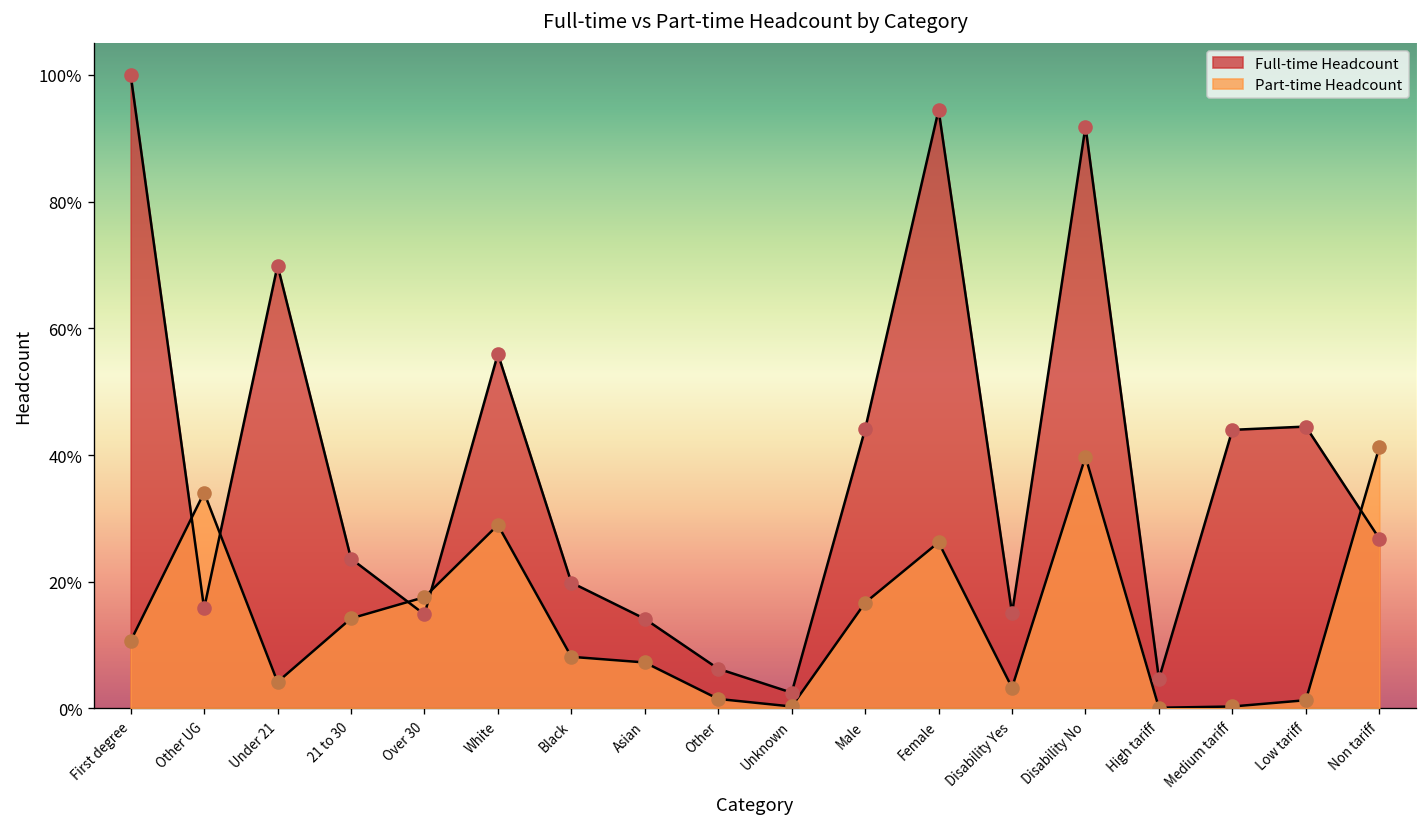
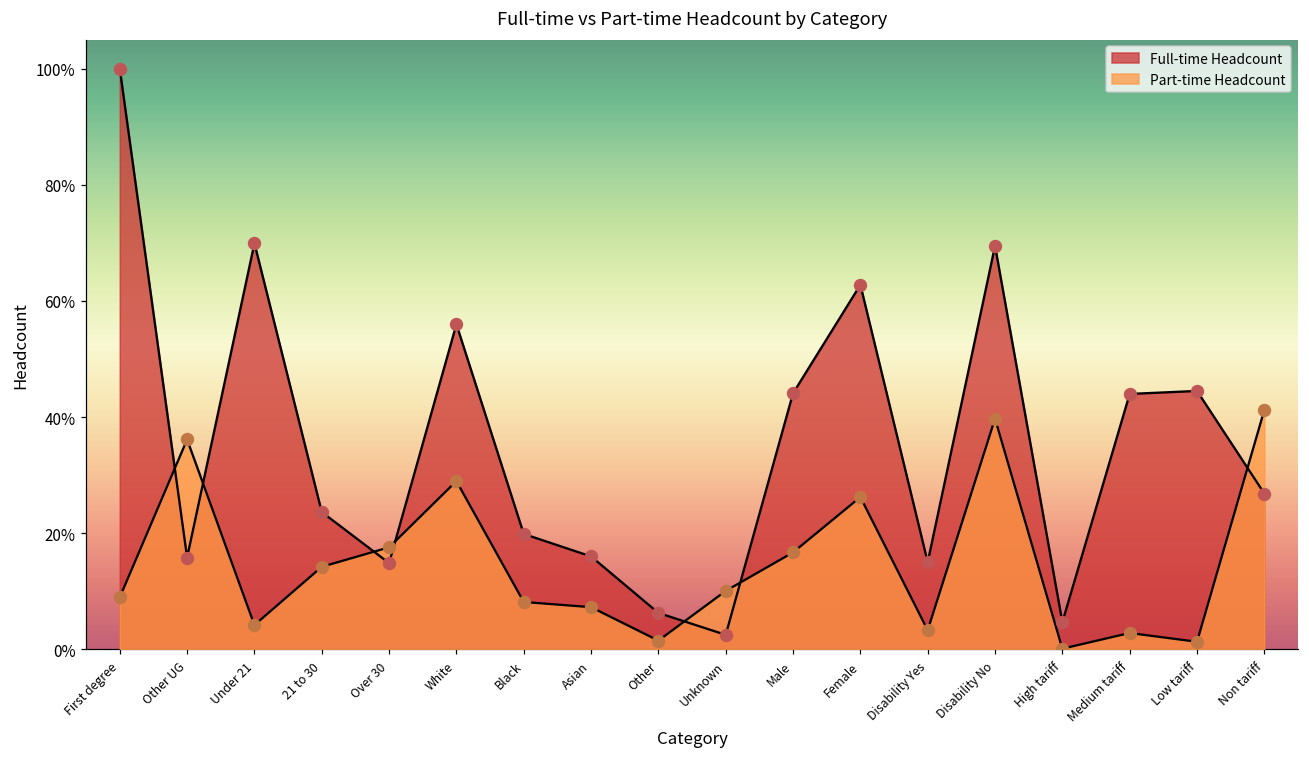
  {
    "Full-time Headcount": {
      "First degree": "100%",
      "Other UG": "16%",
      "Under 21": "70%",
      "21 to 30": "24%",
      "Over 30": "15%",
      "White": "56%",
      "Black": "20%",
-     "Asian": "14%",
+     "Asian": "16%",
      "Other": "6%",
      "Unknown": "2%",
      "Male": "44%",
-     "Female": "94%",
+     "Female": "63%",
      "Disability Yes": "15%",
-     "Disability No": "92%",
+     "Disability No": "69%",
      "High tariff": "5%",
      "Medium tariff": "44%",
      "Low tariff": "44%",
      "Non tariff": "27%"
    },
    "Part-time Headcount": {
-     "First degree": "11%",
-     "Other UG": "34%",
+     "First degree": "9%",
+     "Other UG": "36%",
      "Under 21": "4%",
      "21 to 30": "14%",
      "Over 30": "18%",
      "White": "29%",
      "Black": "8%",
      "Asian": "7%",
      "Other": "1%",
-     "Unknown": "0%",
+     "Unknown": "10%",
      "Male": "17%",
      "Female": "26%",
      "Disability Yes": "3%",
      "Disability No": "40%",
      "High tariff": "0%",
-     "Medium tariff": "0%",
+     "Medium tariff": "3%",
      "Low tariff": "1%",
      "Non tariff": "41%"
    }
  }
